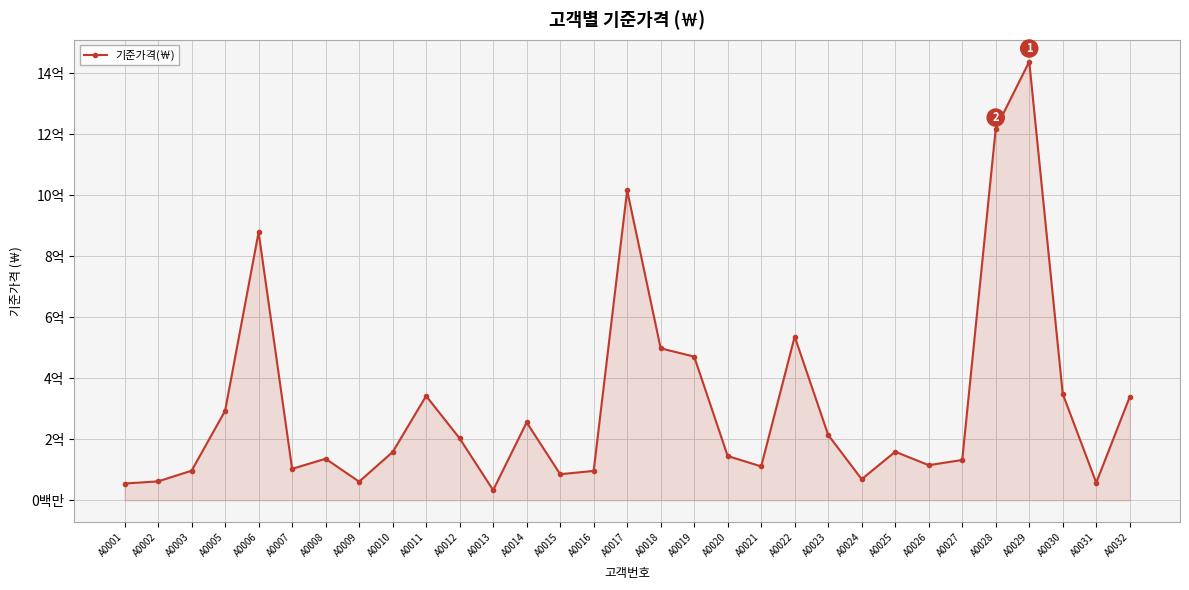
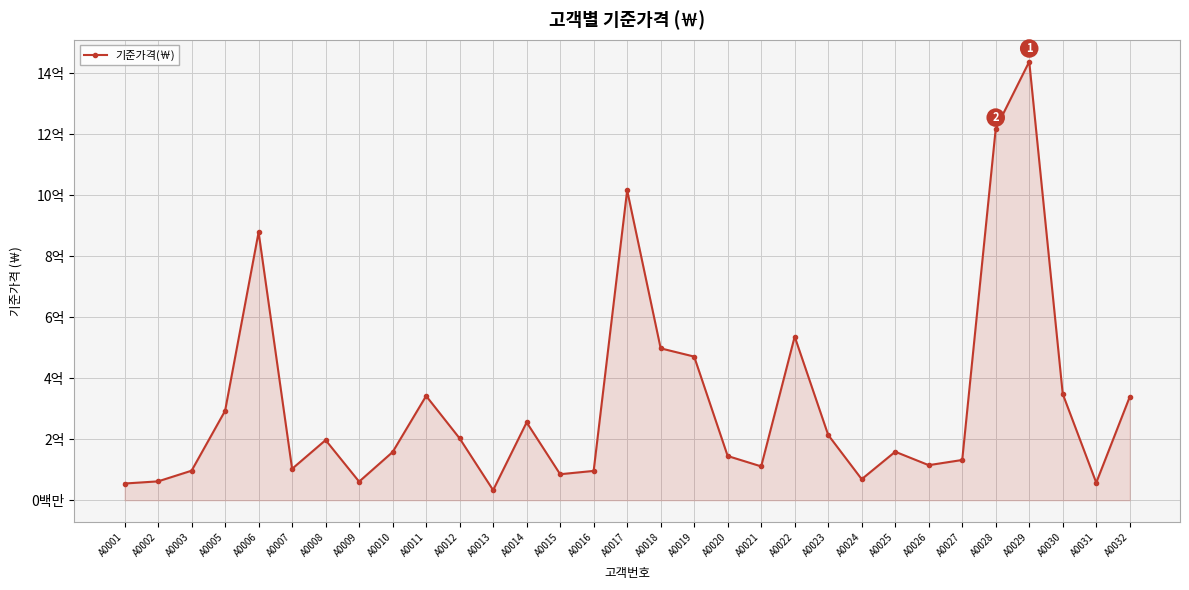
  {
    "A0001": "0.5억",
    "A0002": "0.6억",
    "A0003": "1.0억",
    "A0005": "2.9억",
    "A0006": "8.8억",
    "A0007": "1.0억",
-   "A0008": "1.4억",
+   "A0008": "2.0억",
    "A0009": "0.6억",
    "A0010": "1.6억",
    "A0011": "3.4억",
    "A0012": "2.0억",
    "A0013": "0.3억",
    "A0014": "2.6억",
    "A0015": "0.9억",
    "A0016": "1.0억",
    "A0017": "10.2억",
    "A0018": "5.0억",
    "A0019": "4.7억",
    "A0020": "1.5억",
    "A0021": "1.1억",
    "A0022": "5.4억",
    "A0023": "2.1억",
    "A0024": "0.7억",
    "A0025": "1.6억",
    "A0026": "1.2억",
    "A0027": "1.3억",
    "A0030": "3.5억",
    "A0031": "0.6억",
    "A0032": "3.4억"
  }
